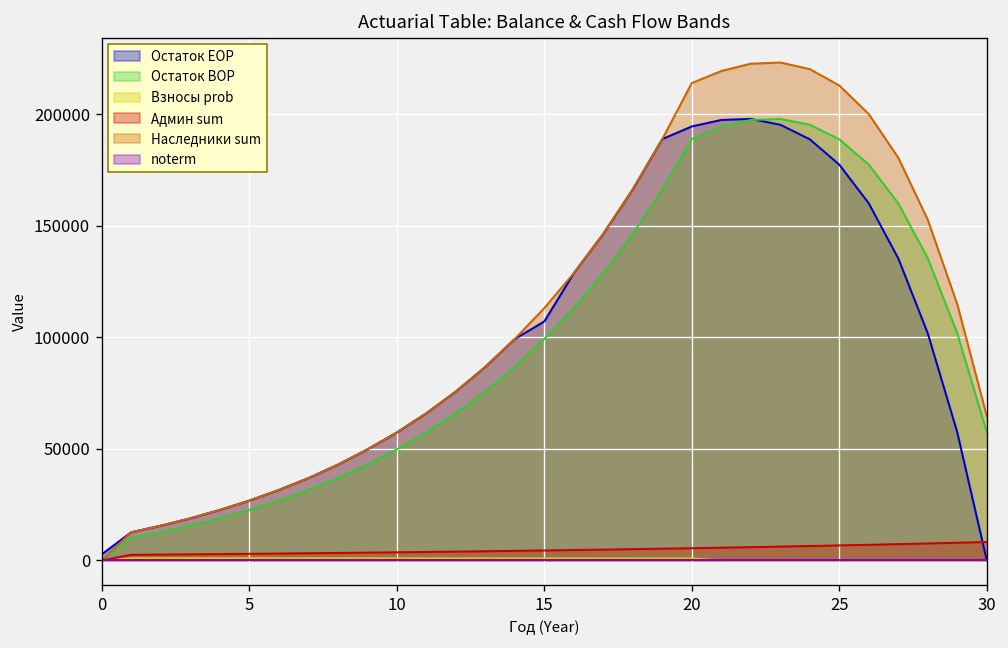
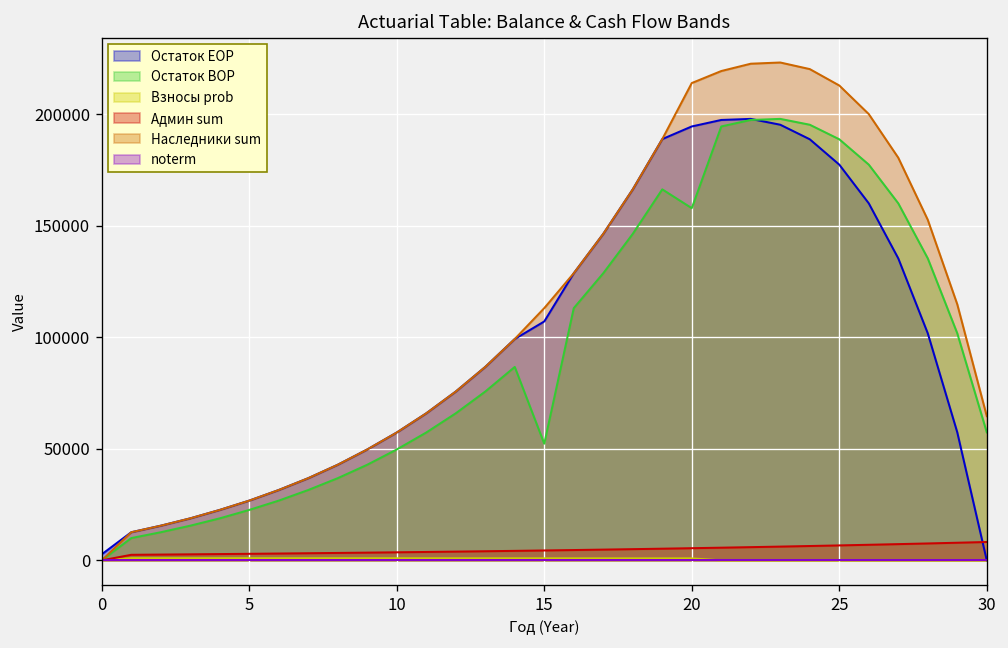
  {
    "Остаток EOP": {
      "0": 3000,
      "15": 107000,
      "20": 195000,
      "25": 177000
    },
    "Остаток BOP": {
      "5": 23000,
      "10": 50000,
-     "15": 99000,
-     "20": 189000,
+     "15": 52000,
+     "20": 158000,
      "25": 189000,
      "30": 57000
    }
  }
